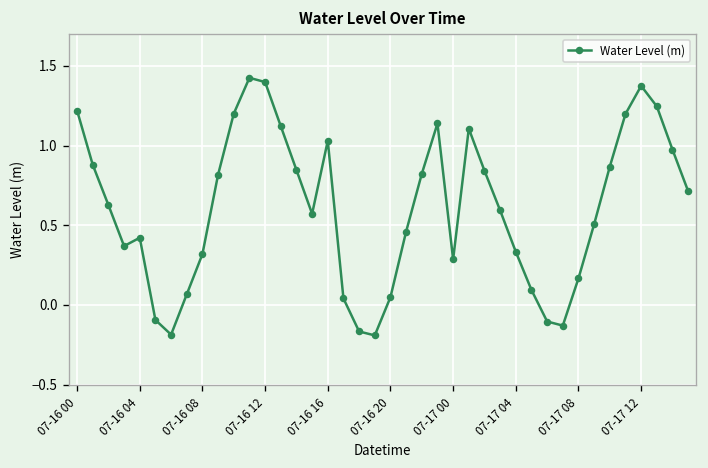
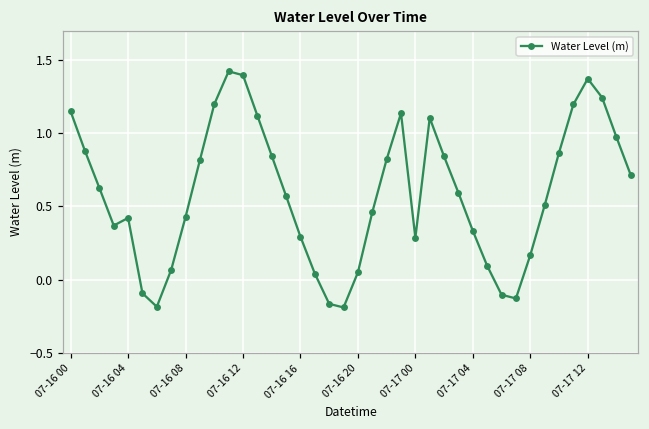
  {
-   "07-16 00": 1.22,
+   "07-16 00": 1.15,
    "07-16 04": 0.42,
-   "07-16 08": 0.32,
+   "07-16 08": 0.43,
    "07-16 12": 1.40,
-   "07-16 16": 1.03,
+   "07-16 16": 0.29,
    "07-16 20": 0.05,
    "07-17 00": 0.29,
    "07-17 04": 0.33,
    "07-17 08": 0.17,
    "07-17 12": 1.37
  }
